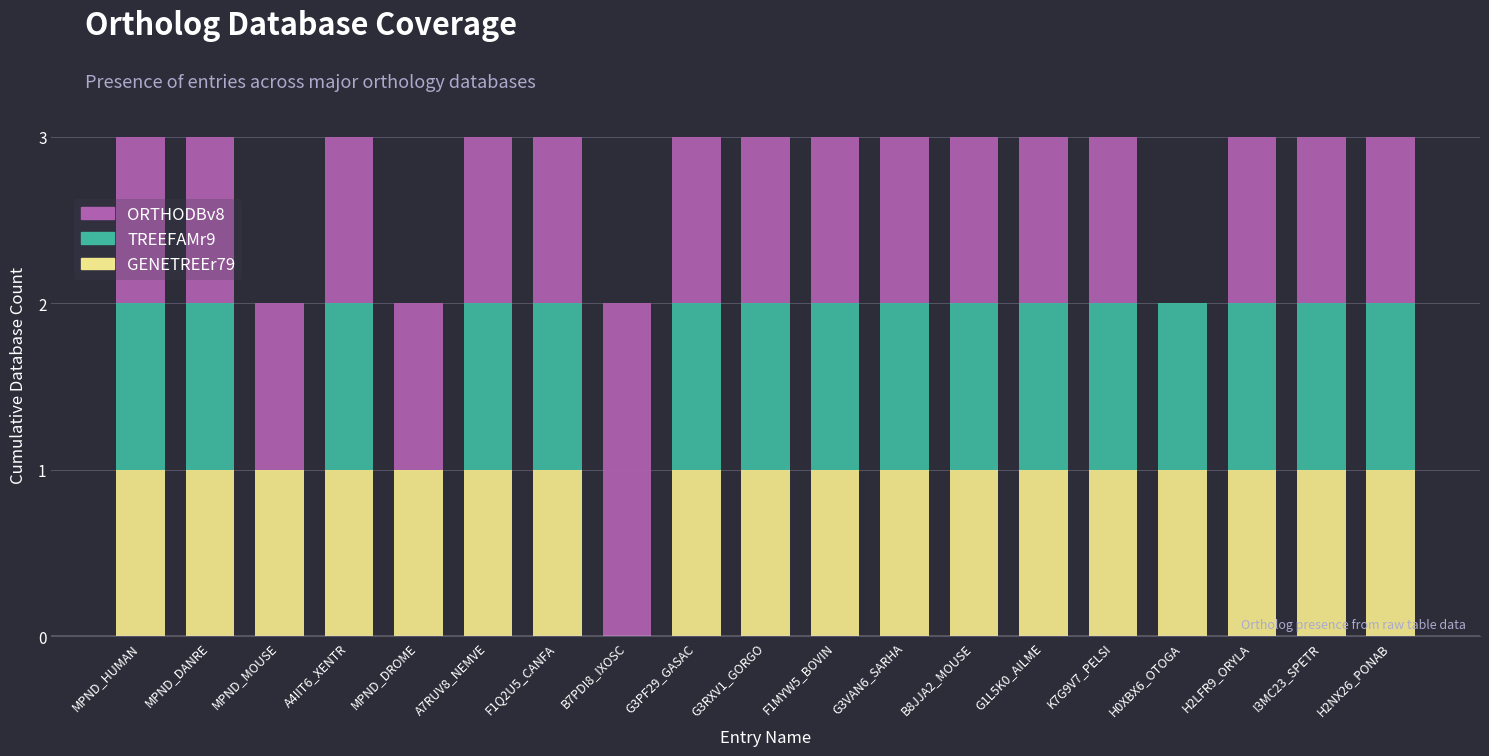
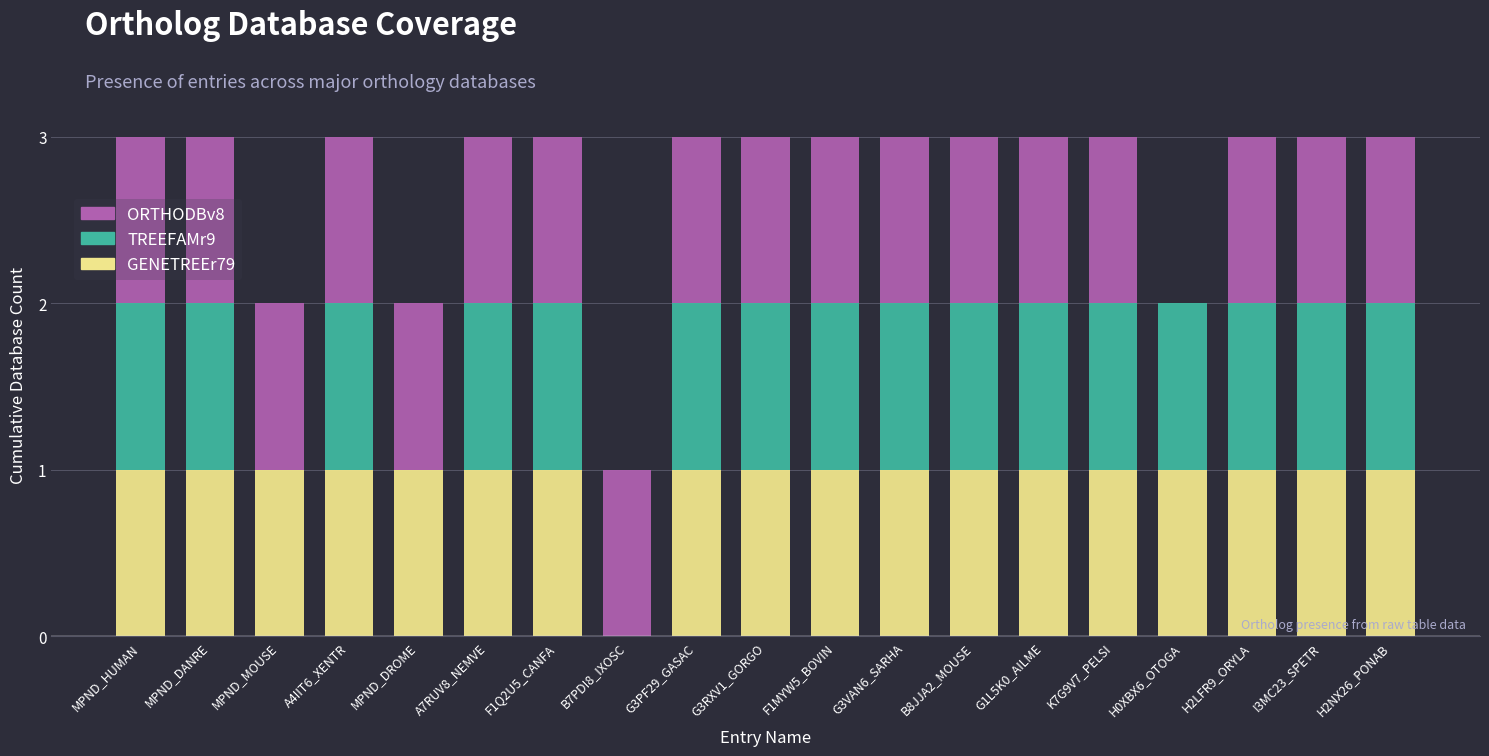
  {
    "GENETREEr79": {
      "MPND_HUMAN": 1,
      "MPND_DANRE": 1,
      "MPND_MOUSE": 1,
      "A4IIT6_XENTR": 1,
      "MPND_DROME": 1,
      "A7RUV8_NEMVE": 1,
      "F1Q2U5_CANFA": 1,
      "B7PDI8_IXOSC": 0,
      "G3PF29_GASAC": 1,
      "G3RXV1_GORGO": 1,
      "F1MYW5_BOVIN": 1,
      "G3VAN6_SARHA": 1,
      "B8JJA2_MOUSE": 1,
      "G1L5K0_AILME": 1,
      "K7G9V7_PELSI": 1,
      "H0XBX6_OTOGA": 1,
      "H2LFR9_ORYLA": 1,
      "I3MC23_SPETR": 1,
      "H2NX26_PONAB": 1
    },
    "TREEFAMr9": {
      "MPND_HUMAN": 1,
      "MPND_DANRE": 1,
      "MPND_MOUSE": 0,
      "A4IIT6_XENTR": 1,
      "MPND_DROME": 0,
      "A7RUV8_NEMVE": 1,
      "F1Q2U5_CANFA": 1,
      "B7PDI8_IXOSC": 0,
      "G3PF29_GASAC": 1,
      "G3RXV1_GORGO": 1,
      "F1MYW5_BOVIN": 1,
      "G3VAN6_SARHA": 1,
      "B8JJA2_MOUSE": 1,
      "G1L5K0_AILME": 1,
      "K7G9V7_PELSI": 1,
      "H0XBX6_OTOGA": 1,
      "H2LFR9_ORYLA": 1,
      "I3MC23_SPETR": 1,
      "H2NX26_PONAB": 1
    },
    "ORTHODBv8": {
      "MPND_HUMAN": 1,
      "MPND_DANRE": 1,
      "MPND_MOUSE": 1,
      "A4IIT6_XENTR": 1,
      "MPND_DROME": 1,
      "A7RUV8_NEMVE": 1,
      "F1Q2U5_CANFA": 1,
-     "B7PDI8_IXOSC": 2,
+     "B7PDI8_IXOSC": 1,
      "G3PF29_GASAC": 1,
      "G3RXV1_GORGO": 1,
      "F1MYW5_BOVIN": 1,
      "G3VAN6_SARHA": 1,
      "B8JJA2_MOUSE": 1,
      "G1L5K0_AILME": 1,
      "K7G9V7_PELSI": 1,
      "H0XBX6_OTOGA": 0,
      "H2LFR9_ORYLA": 1,
      "I3MC23_SPETR": 1,
      "H2NX26_PONAB": 1
    }
  }
